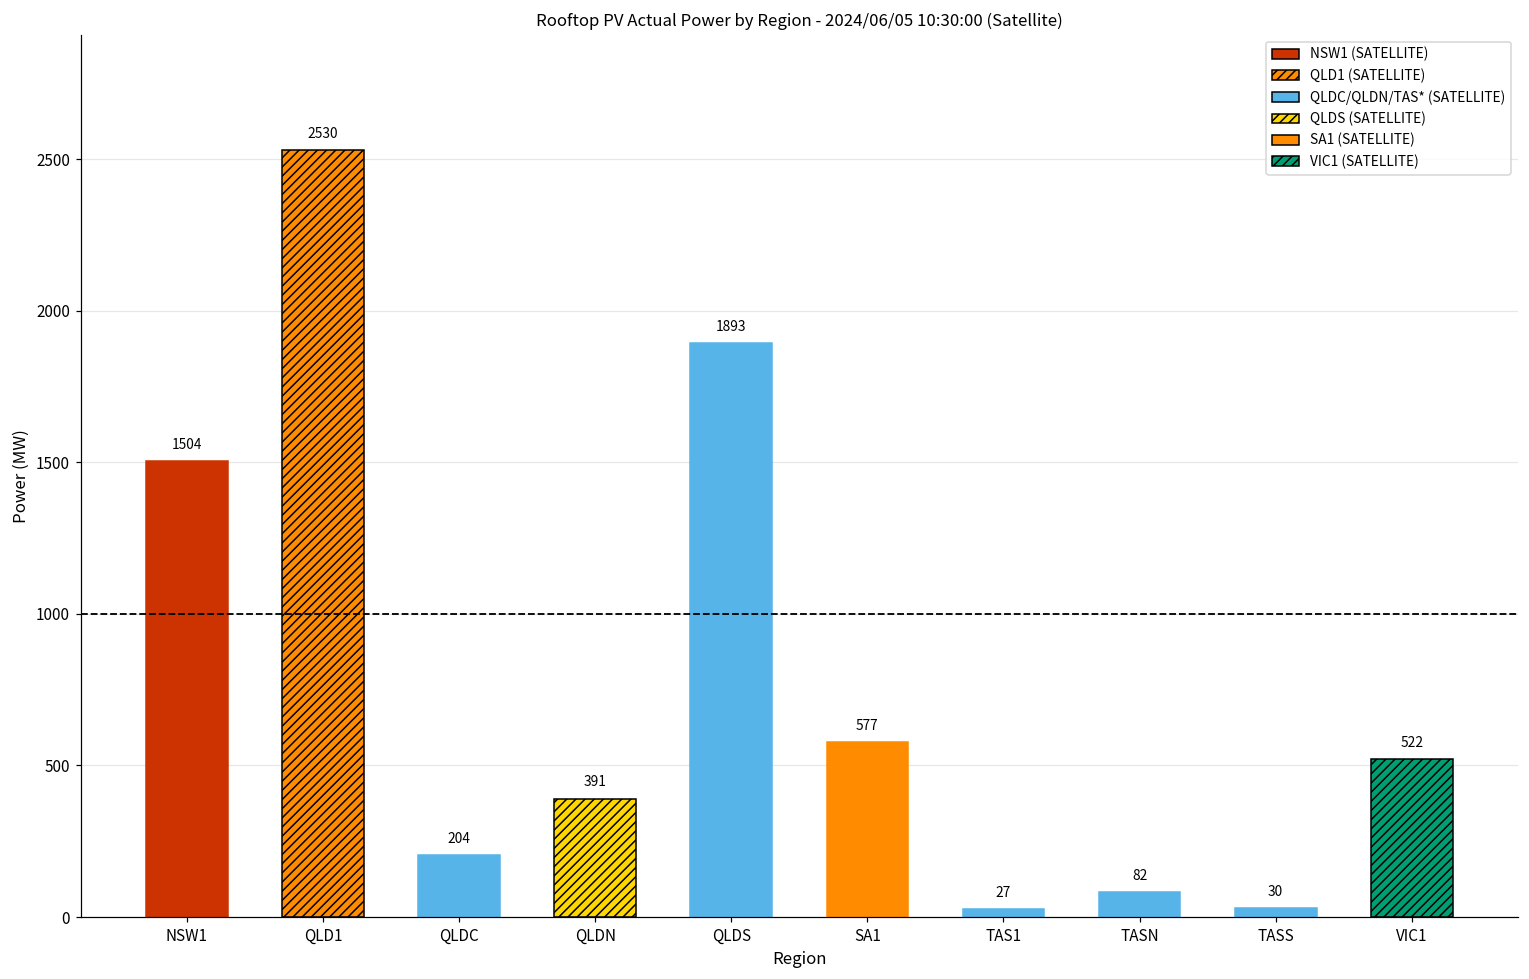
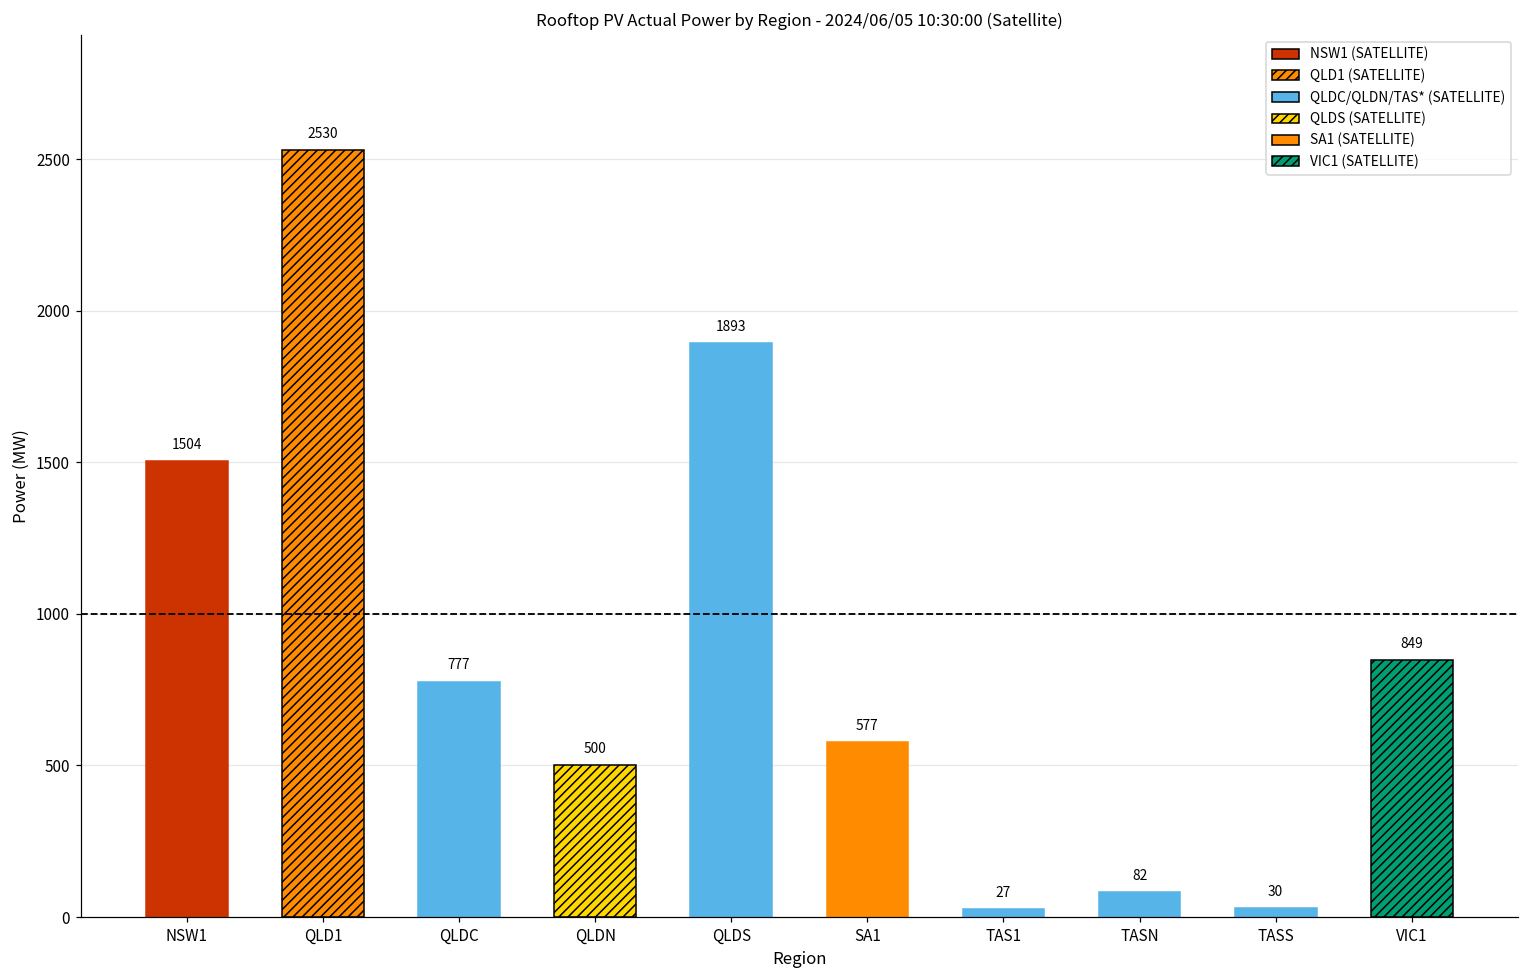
  {
    "NSW1": 1504,
    "QLD1": 2530,
-   "QLDC": 204,
-   "QLDN": 391,
+   "QLDC": 777,
+   "QLDN": 500,
    "QLDS": 1893,
    "SA1": 577,
    "TAS1": 27,
    "TASN": 82,
    "TASS": 30,
-   "VIC1": 522
+   "VIC1": 849
  }
